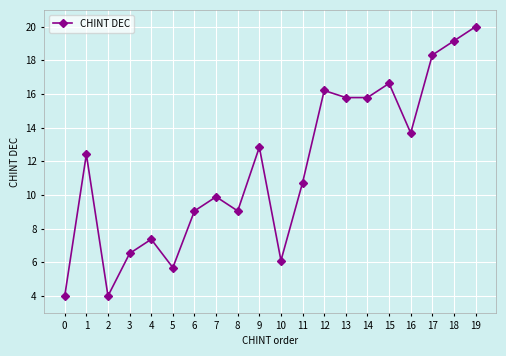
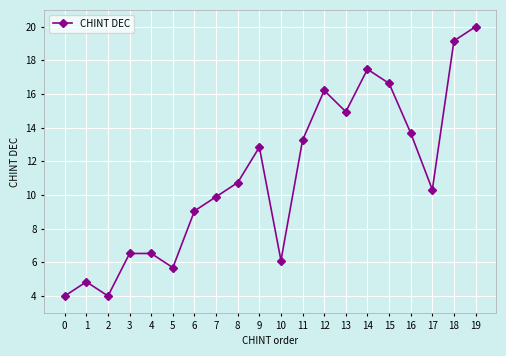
  {
    "0": 4.0,
-   "1": 12.4,
+   "1": 4.8,
    "2": 4.0,
    "3": 6.5,
-   "4": 7.4,
+   "4": 6.5,
    "5": 5.7,
    "6": 9.1,
    "7": 9.9,
-   "8": 9.1,
+   "8": 10.7,
    "9": 12.8,
    "10": 6.1,
-   "11": 10.7,
+   "11": 13.3,
    "12": 16.2,
-   "13": 15.8,
-   "14": 15.8,
+   "13": 14.9,
+   "14": 17.5,
    "15": 16.6,
    "16": 13.7,
-   "17": 18.3,
+   "17": 10.3,
    "18": 19.2,
    "19": 20.0
  }
